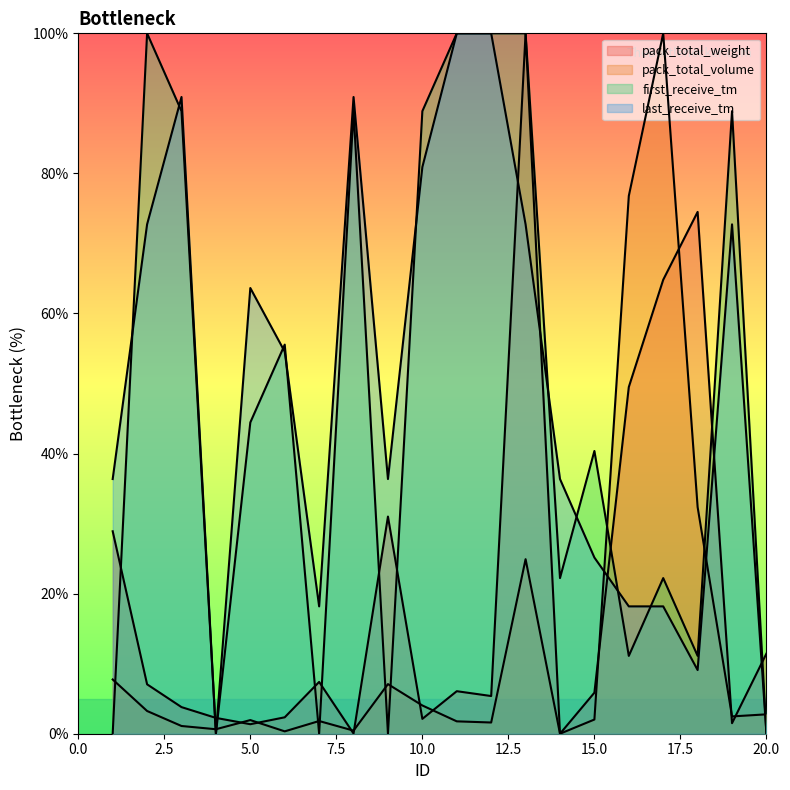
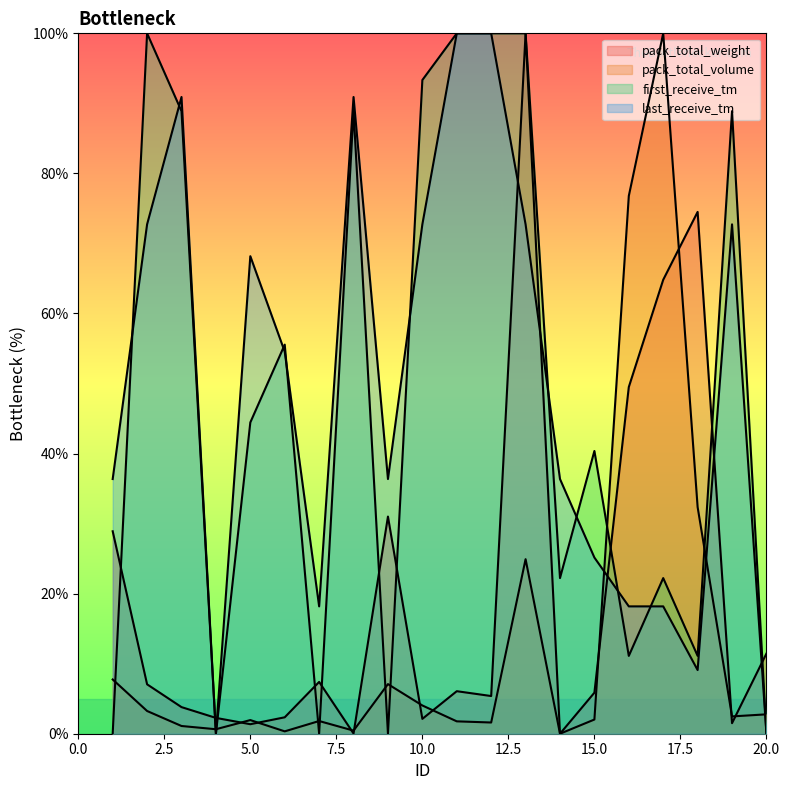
  {
    "first_receive_tm": {
      "5.0": "44%",
-     "10.0": "89%",
+     "10.0": "93%",
      "15.0": "40%"
    },
    "last_receive_tm": {
-     "5.0": "64%",
-     "10.0": "81%",
+     "5.0": "68%",
+     "10.0": "73%",
      "15.0": "25%"
    }
  }
